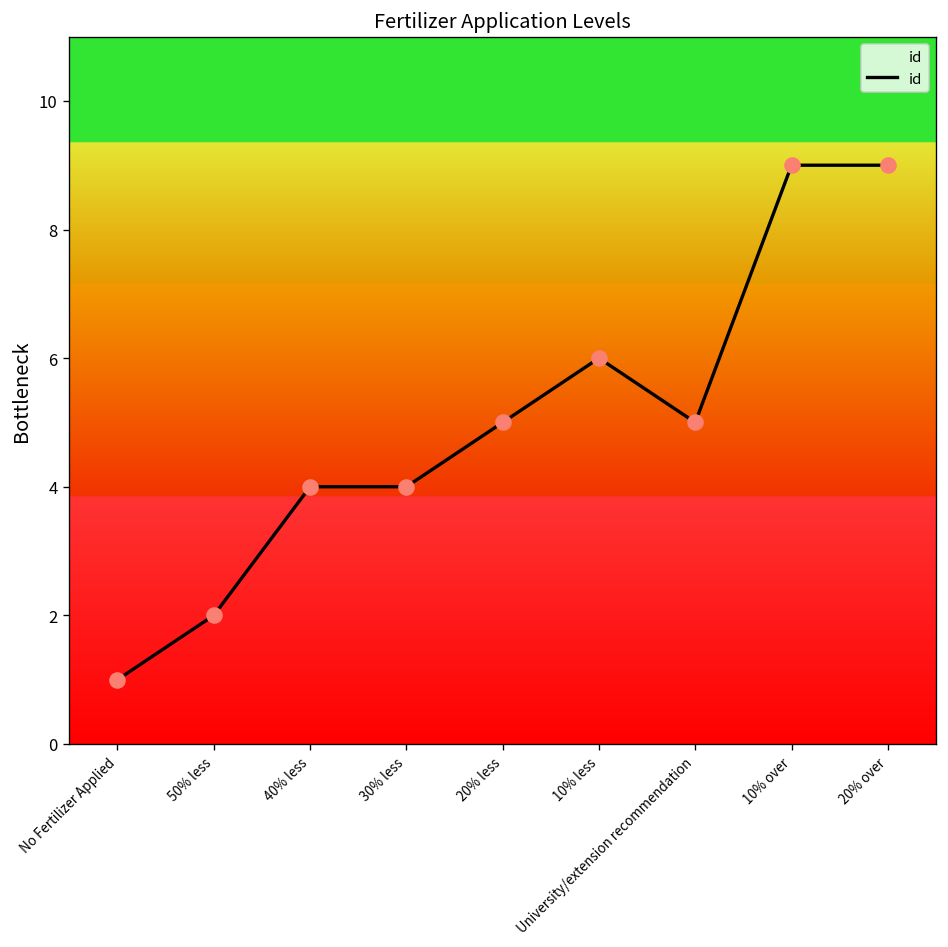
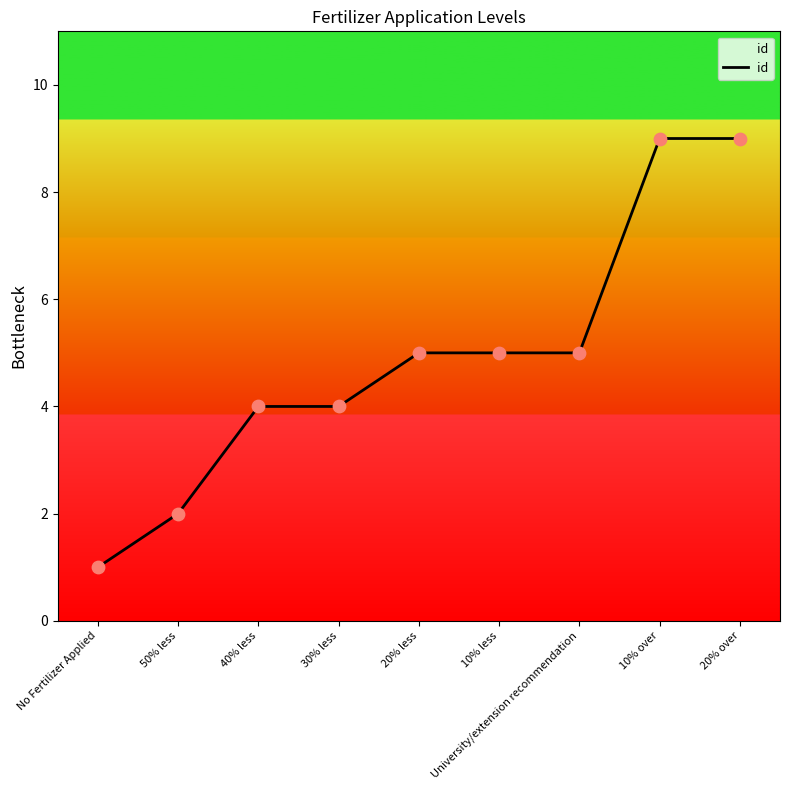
  {
    "No Fertilizer Applied": 1,
    "50% less": 2,
    "40% less": 4,
    "30% less": 4,
    "20% less": 5,
-   "10% less": 6,
+   "10% less": 5,
    "University/extension recommendation": 5,
    "10% over": 9,
    "20% over": 9
  }
